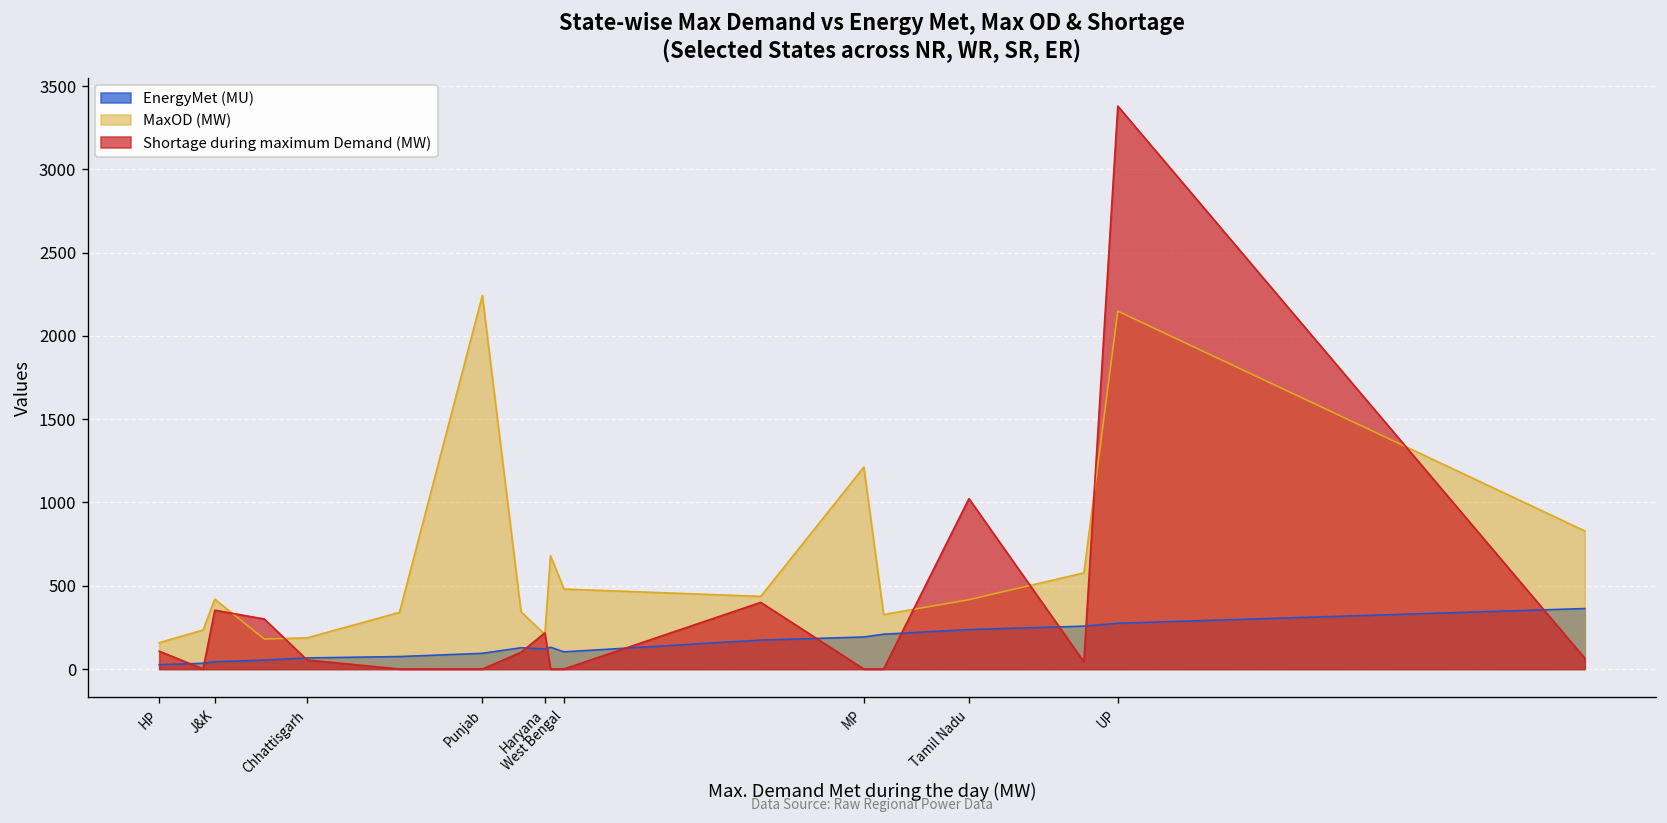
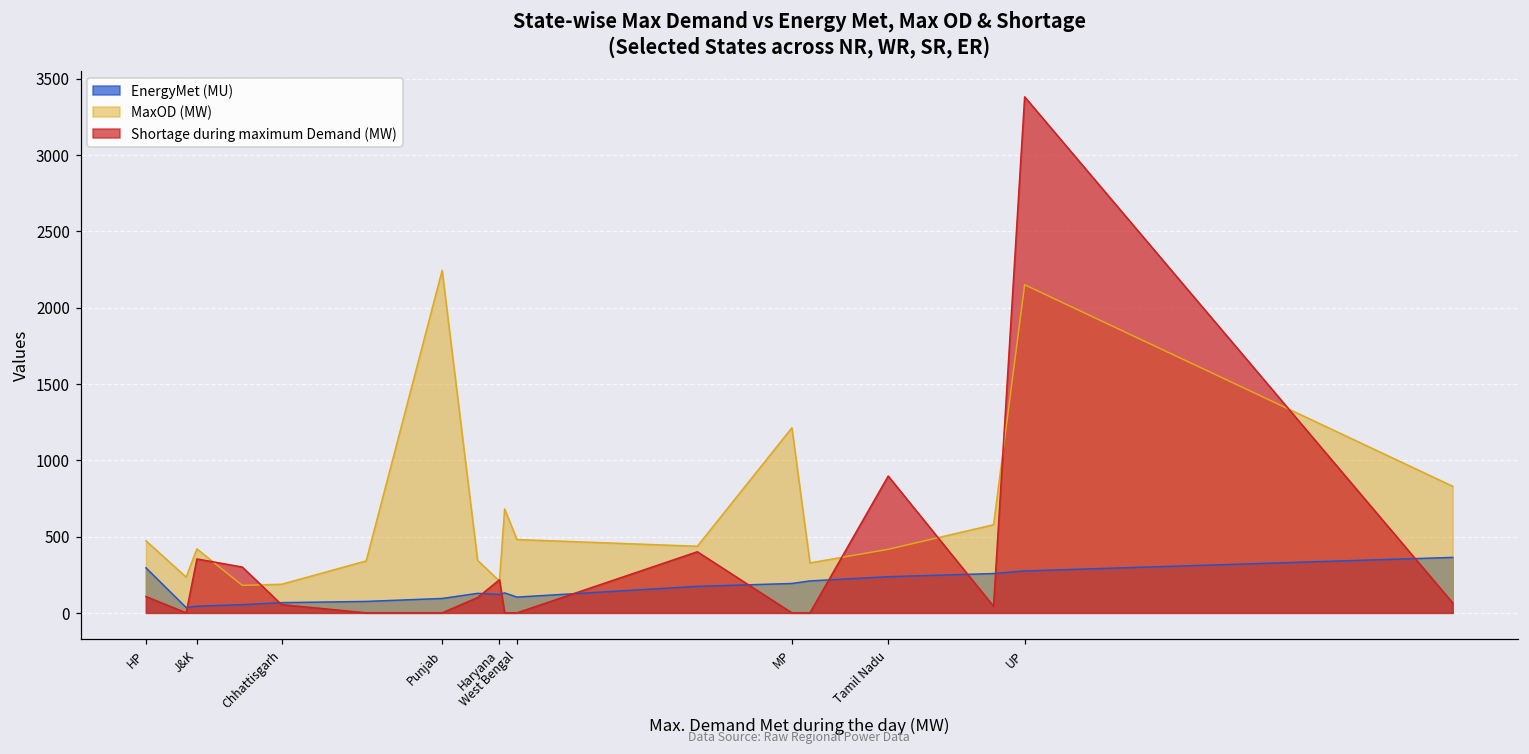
  {
    "EnergyMet (MU)": {
-     "HP": 30,
+     "HP": 290,
      "J&K": 40,
      "Punjab": 90,
      "Haryana": 120,
      "West Bengal": 100,
      "MP": 190,
      "Tamil Nadu": 240,
      "UP": 270
    },
    "MaxOD (MW)": {
-     "HP": 160,
+     "HP": 470,
      "J&K": 420,
      "Chhattisgarh": 190,
      "Punjab": 2240,
      "West Bengal": 480,
      "MP": 1210,
      "Tamil Nadu": 420,
      "UP": 2150
    },
    "Shortage during maximum Demand (MW)": {
      "HP": 110,
      "J&K": 350,
      "Punjab": 0,
      "West Bengal": 0,
      "MP": 0,
-     "Tamil Nadu": 1020,
+     "Tamil Nadu": 900,
      "UP": 3380
    }
  }
